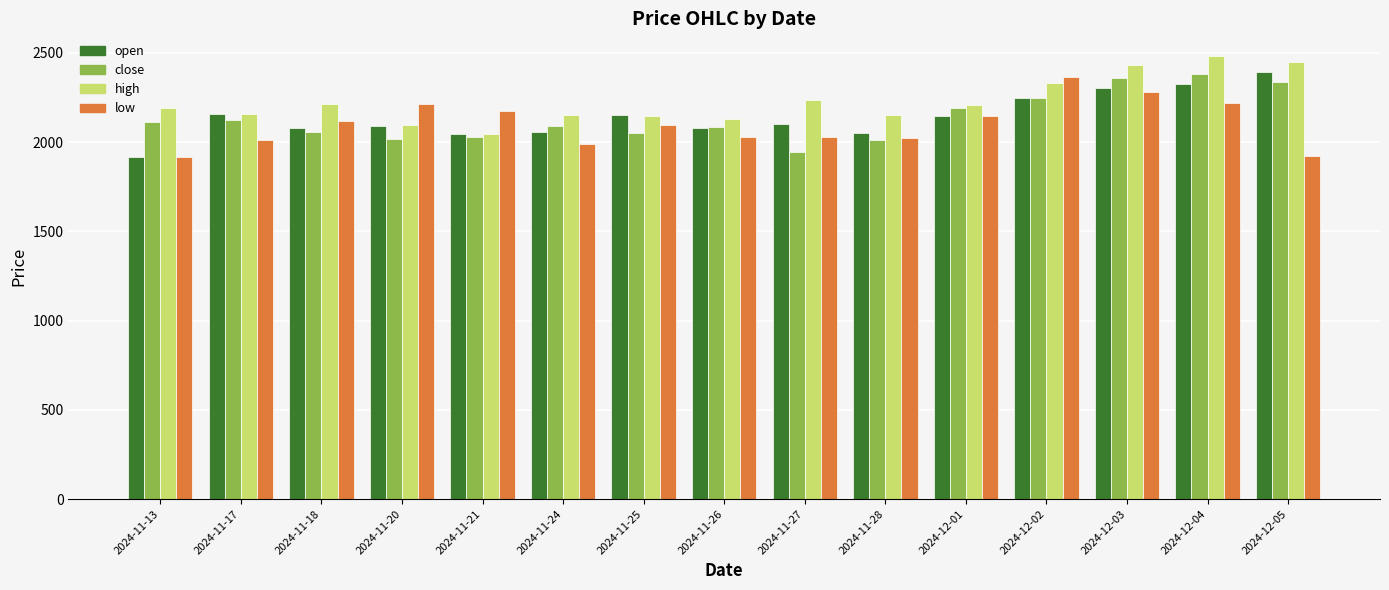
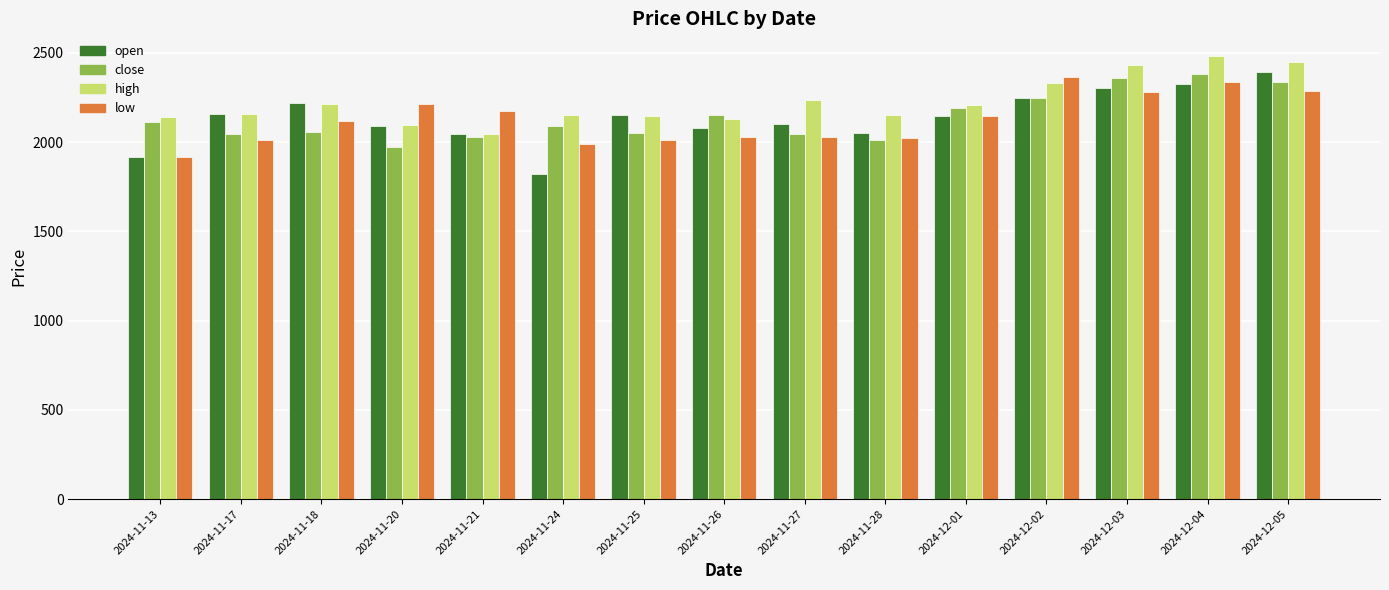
  {
    "open": {
      "2024-11-13": 1920,
      "2024-11-17": 2160,
-     "2024-11-18": 2080,
+     "2024-11-18": 2220,
      "2024-11-20": 2090,
      "2024-11-21": 2050,
-     "2024-11-24": 2060,
+     "2024-11-24": 1820,
      "2024-11-25": 2150,
      "2024-11-26": 2080,
      "2024-11-27": 2100,
      "2024-11-28": 2050,
      "2024-12-01": 2150,
      "2024-12-02": 2250,
      "2024-12-03": 2310,
      "2024-12-04": 2320,
      "2024-12-05": 2400
    },
    "close": {
      "2024-11-13": 2110,
-     "2024-11-17": 2120,
+     "2024-11-17": 2050,
      "2024-11-18": 2060,
-     "2024-11-20": 2020,
+     "2024-11-20": 1970,
      "2024-11-21": 2030,
      "2024-11-24": 2090,
      "2024-11-25": 2050,
-     "2024-11-26": 2080,
-     "2024-11-27": 1940,
+     "2024-11-26": 2150,
+     "2024-11-27": 2050,
      "2024-11-28": 2010,
      "2024-12-01": 2190,
      "2024-12-02": 2250,
      "2024-12-03": 2360,
      "2024-12-04": 2380,
      "2024-12-05": 2340
    },
    "high": {
-     "2024-11-13": 2190,
+     "2024-11-13": 2140,
      "2024-11-17": 2160,
      "2024-11-18": 2220,
      "2024-11-20": 2100,
      "2024-11-21": 2050,
      "2024-11-24": 2150,
      "2024-11-25": 2150,
      "2024-11-26": 2130,
      "2024-11-27": 2240,
      "2024-11-28": 2150,
      "2024-12-01": 2210,
      "2024-12-02": 2330,
      "2024-12-03": 2430,
      "2024-12-04": 2490,
      "2024-12-05": 2450
    },
    "low": {
      "2024-11-13": 1920,
      "2024-11-17": 2010,
      "2024-11-18": 2120,
      "2024-11-20": 2210,
      "2024-11-21": 2170,
      "2024-11-24": 1990,
-     "2024-11-25": 2090,
+     "2024-11-25": 2010,
      "2024-11-26": 2030,
      "2024-11-27": 2030,
      "2024-11-28": 2030,
      "2024-12-01": 2150,
      "2024-12-02": 2360,
      "2024-12-03": 2280,
-     "2024-12-04": 2220,
-     "2024-12-05": 1920
+     "2024-12-04": 2340,
+     "2024-12-05": 2290
    }
  }
